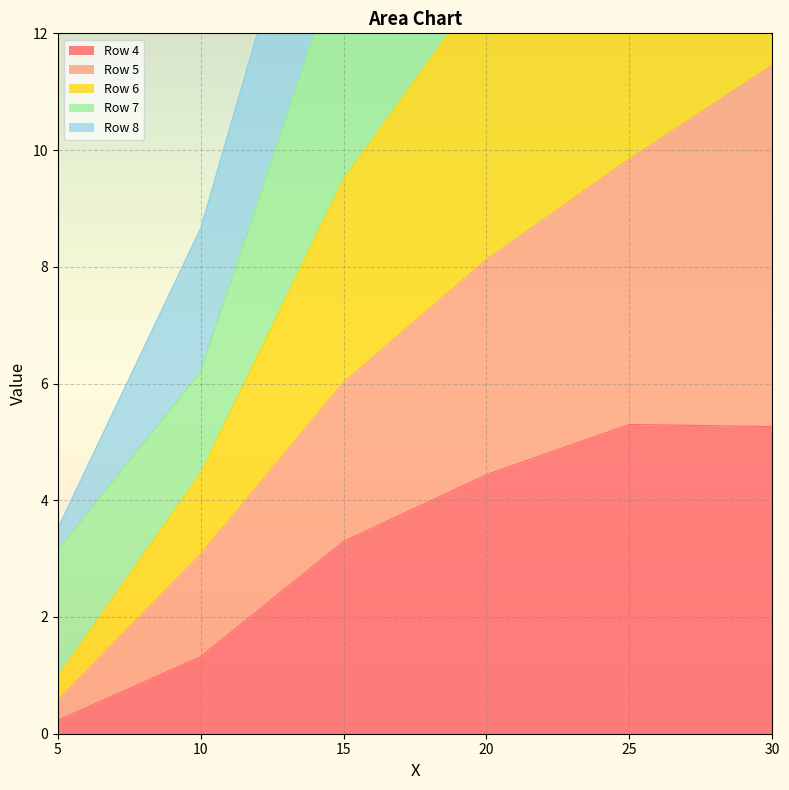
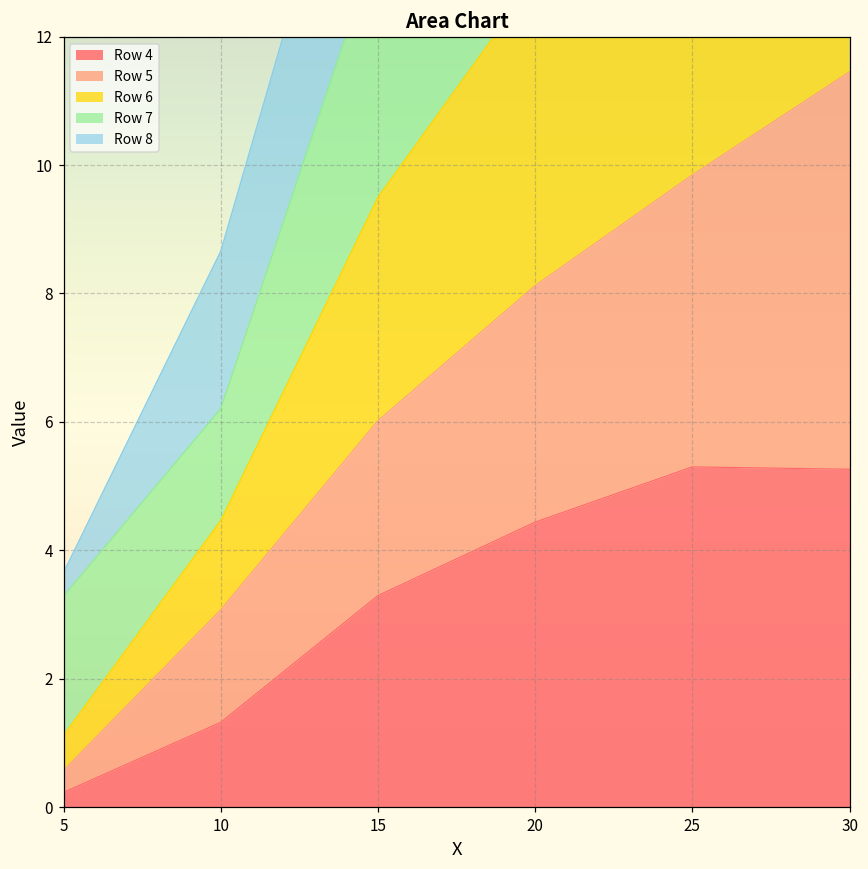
  {
    "Row 6": {
-     "5": 0.4,
+     "5": 0.5,
      "10": 1.4,
      "15": 3.5
    },
    "Row 7": {
      "5": 2.2,
      "10": 1.7
    },
    "Row 8": {
      "5": 0.4,
      "10": 2.5
    }
  }
